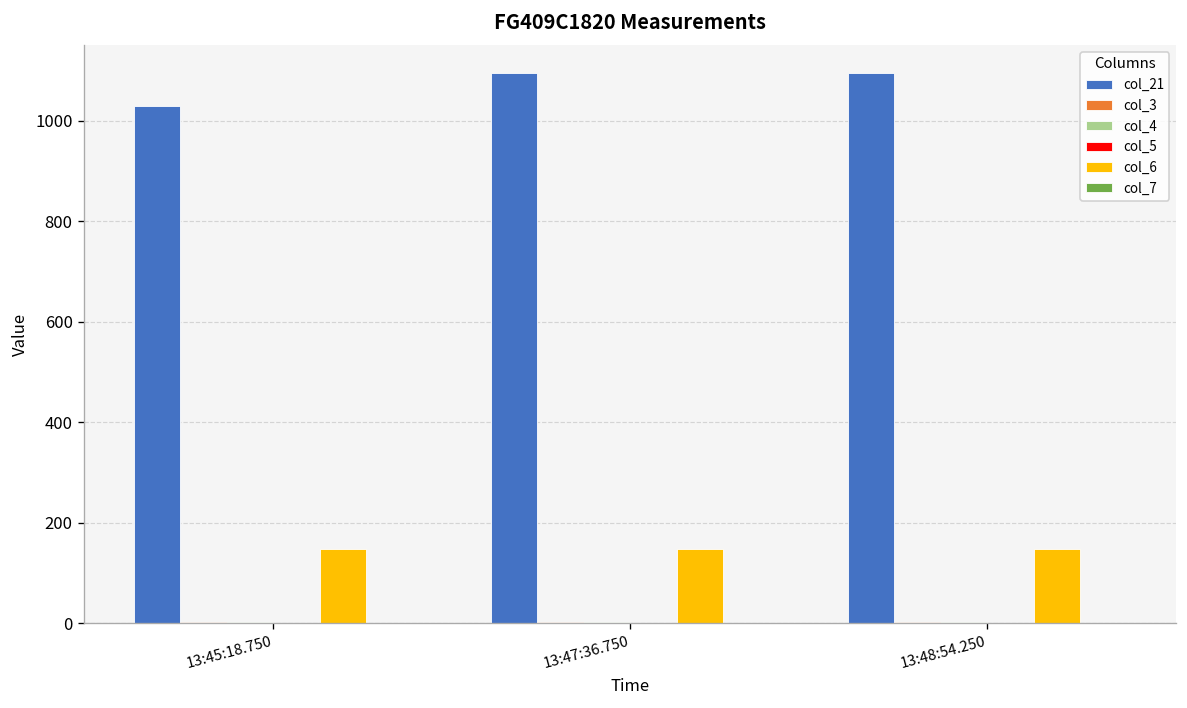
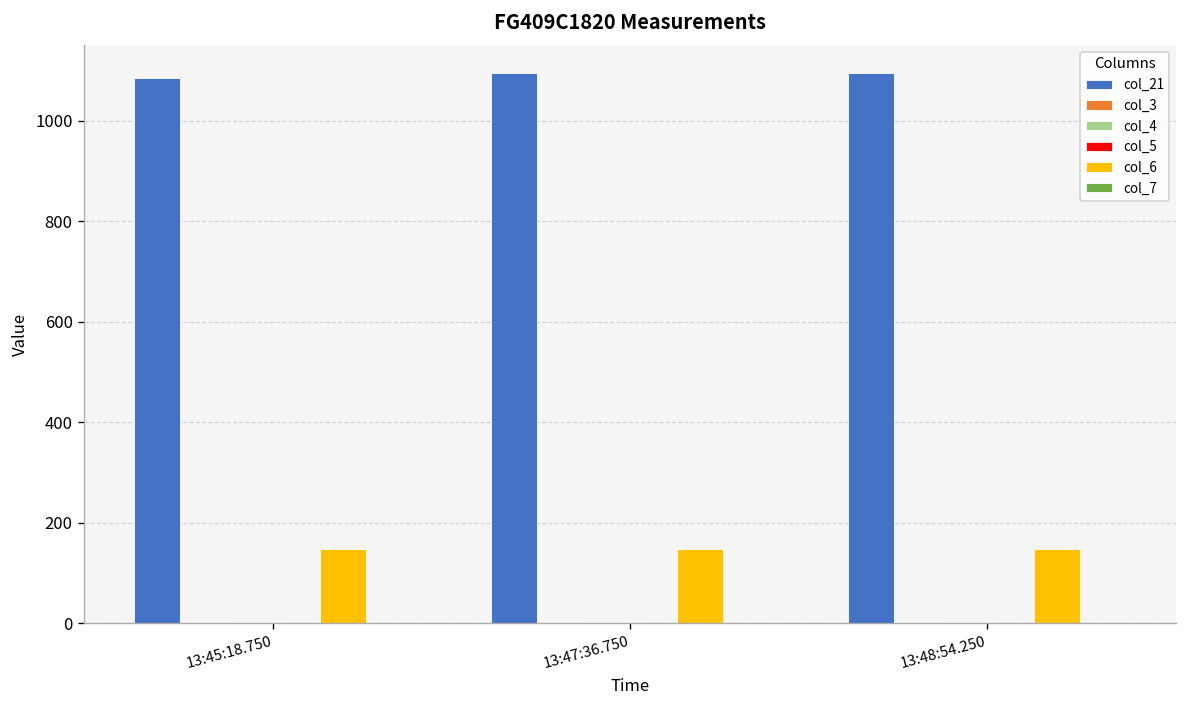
  {
    "col_21": {
-     "13:45:18.750": 1030,
+     "13:45:18.750": 1090,
      "13:47:36.750": 1100,
      "13:48:54.250": 1090
    },
    "col_6": {
      "13:45:18.750": 150,
      "13:47:36.750": 150,
      "13:48:54.250": 150
    }
  }
